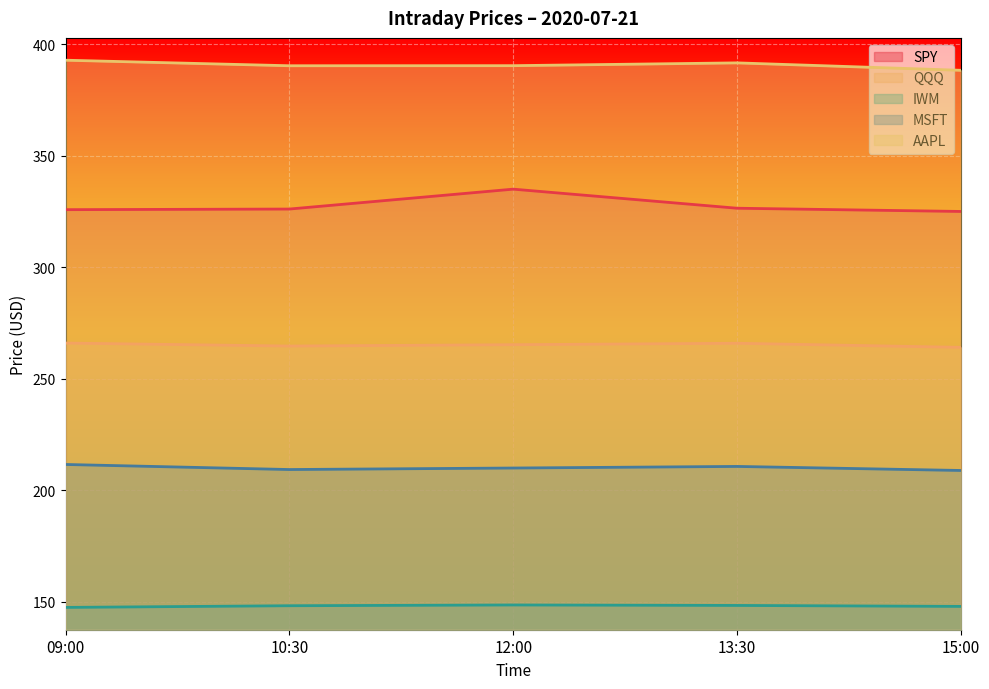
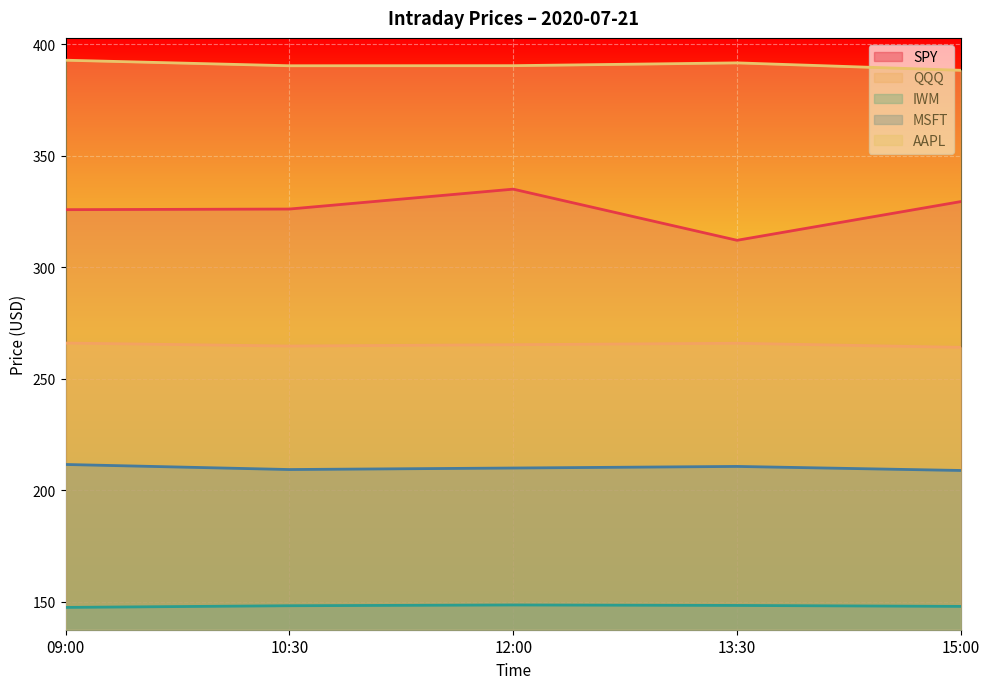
  {
    "SPY": {
      "09:00": 326,
      "10:30": 326,
      "12:00": 335,
-     "13:30": 326,
-     "15:00": 325
+     "13:30": 312,
+     "15:00": 329
    }
  }
